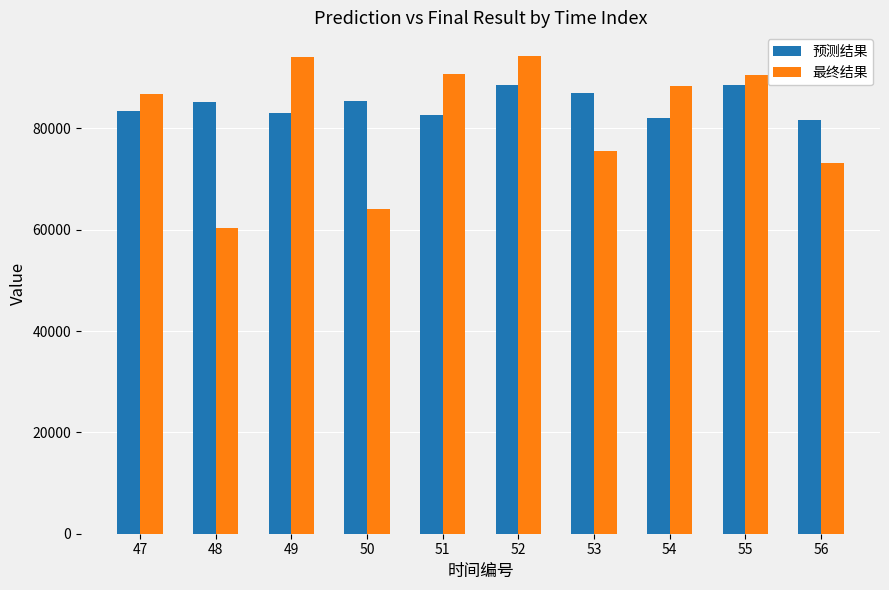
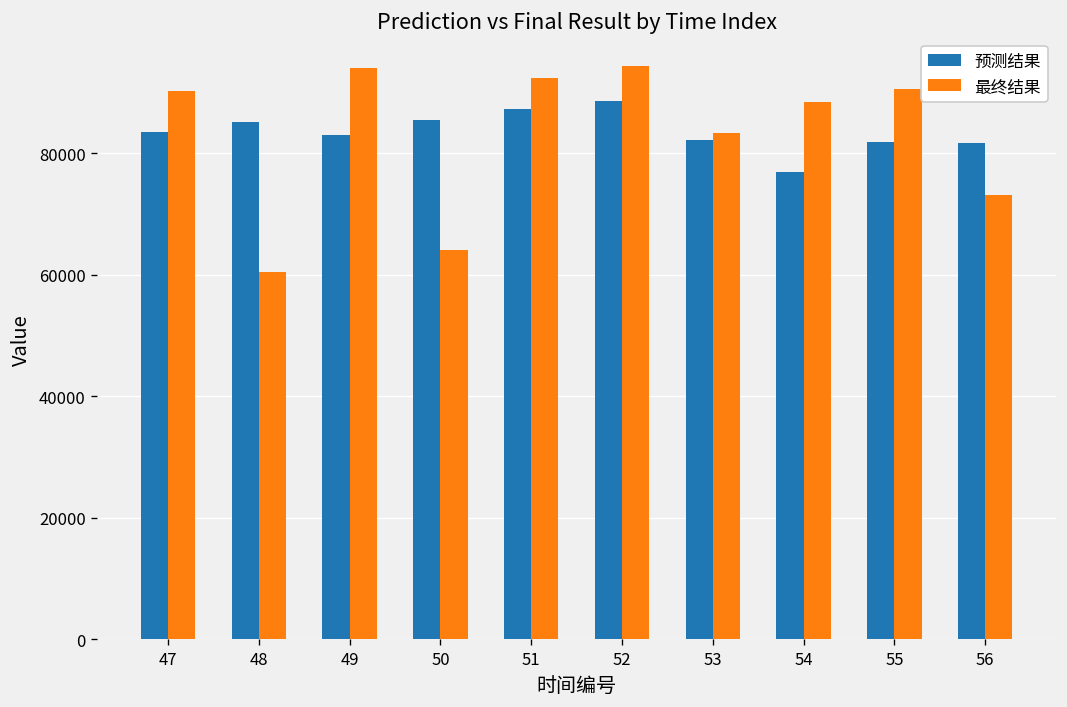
  {
    "预测结果": {
      "47": 83000,
      "48": 85000,
      "49": 83000,
      "50": 85000,
-     "51": 83000,
+     "51": 87000,
      "52": 89000,
-     "53": 87000,
-     "54": 82000,
-     "55": 89000,
+     "53": 82000,
+     "54": 77000,
+     "55": 82000,
      "56": 82000
    },
    "最终结果": {
-     "47": 87000,
+     "47": 90000,
      "48": 60000,
      "49": 94000,
      "50": 64000,
-     "51": 91000,
+     "51": 92000,
      "52": 94000,
-     "53": 76000,
+     "53": 83000,
      "54": 88000,
      "55": 91000,
      "56": 73000
    }
  }
